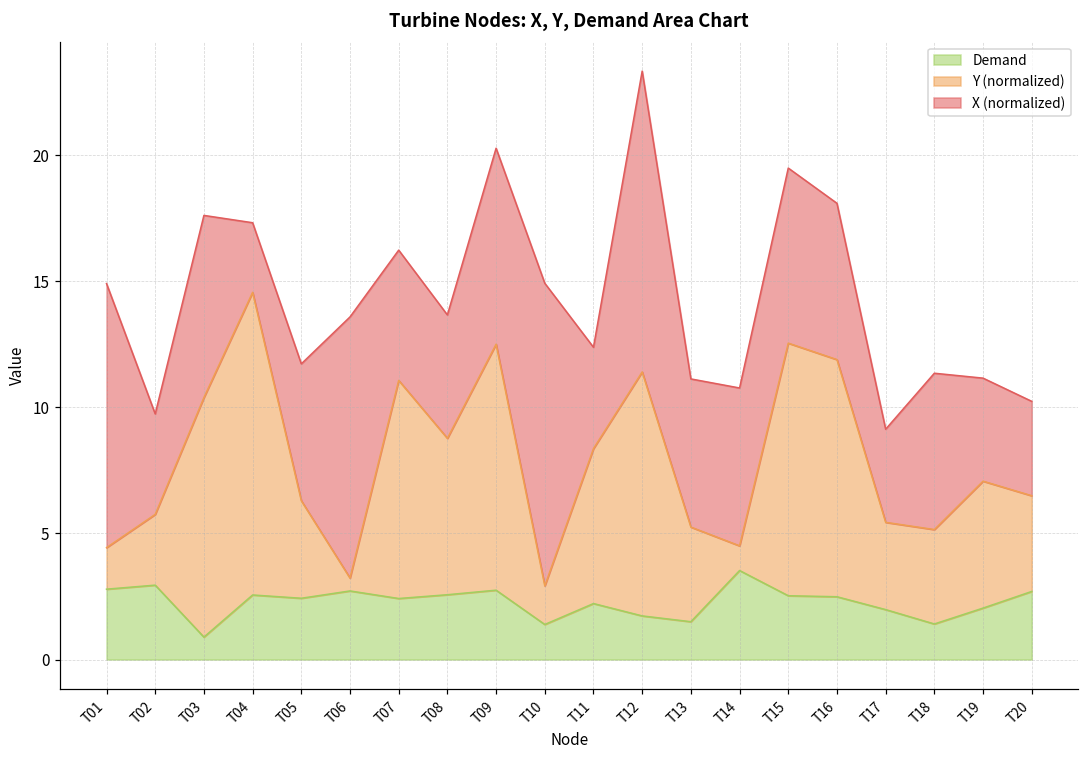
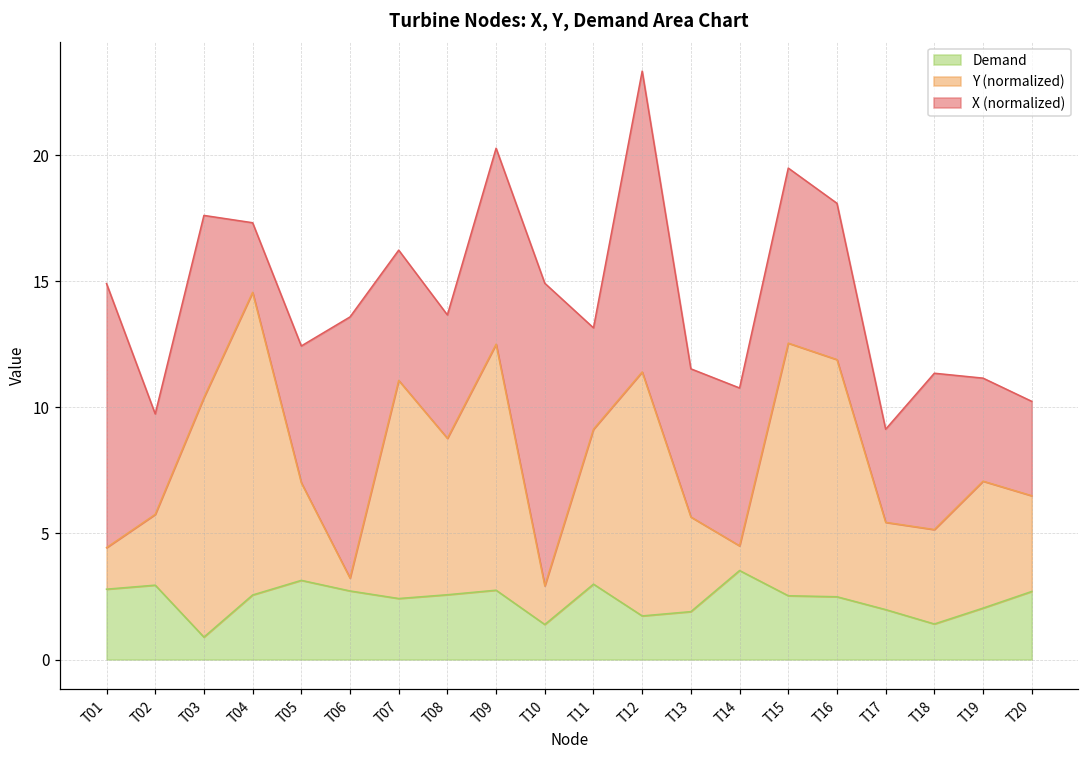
  {
    "Demand": {
      "T01": 2.8,
      "T02": 3.0,
      "T03": 0.9,
      "T04": 2.6,
-     "T05": 2.4,
+     "T05": 3.1,
      "T06": 2.7,
      "T07": 2.4,
      "T08": 2.6,
      "T09": 2.8,
      "T10": 1.4,
-     "T11": 2.2,
+     "T11": 3.0,
      "T12": 1.7,
-     "T13": 1.5,
+     "T13": 1.9,
      "T14": 3.5,
      "T15": 2.5,
      "T16": 2.5,
      "T17": 2.0,
      "T18": 1.4,
      "T19": 2.0,
      "T20": 2.7
    }
  }
